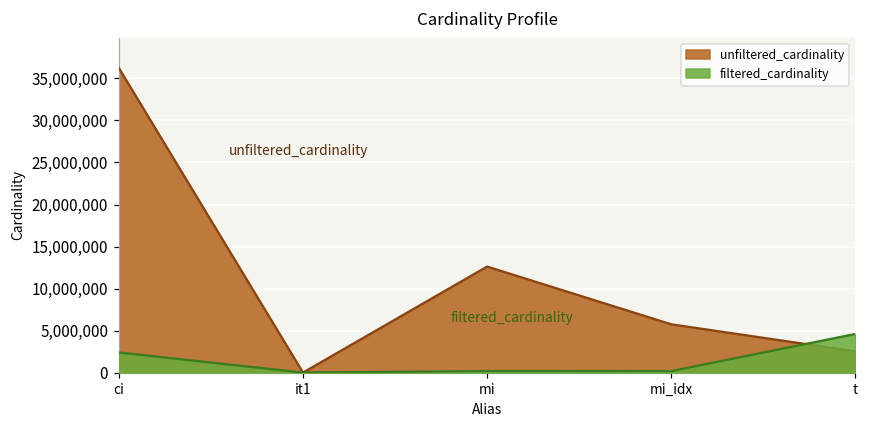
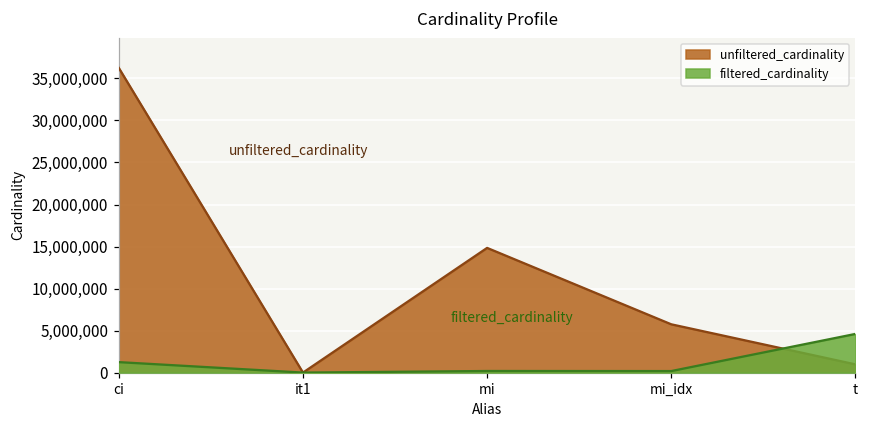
  {
    "unfiltered_cardinality": {
      "ci": "36,000,000",
-     "mi": "13,000,000",
+     "mi": "15,000,000",
      "mi_idx": "6,000,000",
-     "t": "3,000,000"
+     "t": "1,000,000"
    },
    "filtered_cardinality": {
-     "ci": "2,000,000",
+     "ci": "1,000,000",
      "mi": "0",
      "mi_idx": "0",
      "t": "5,000,000"
    }
  }
